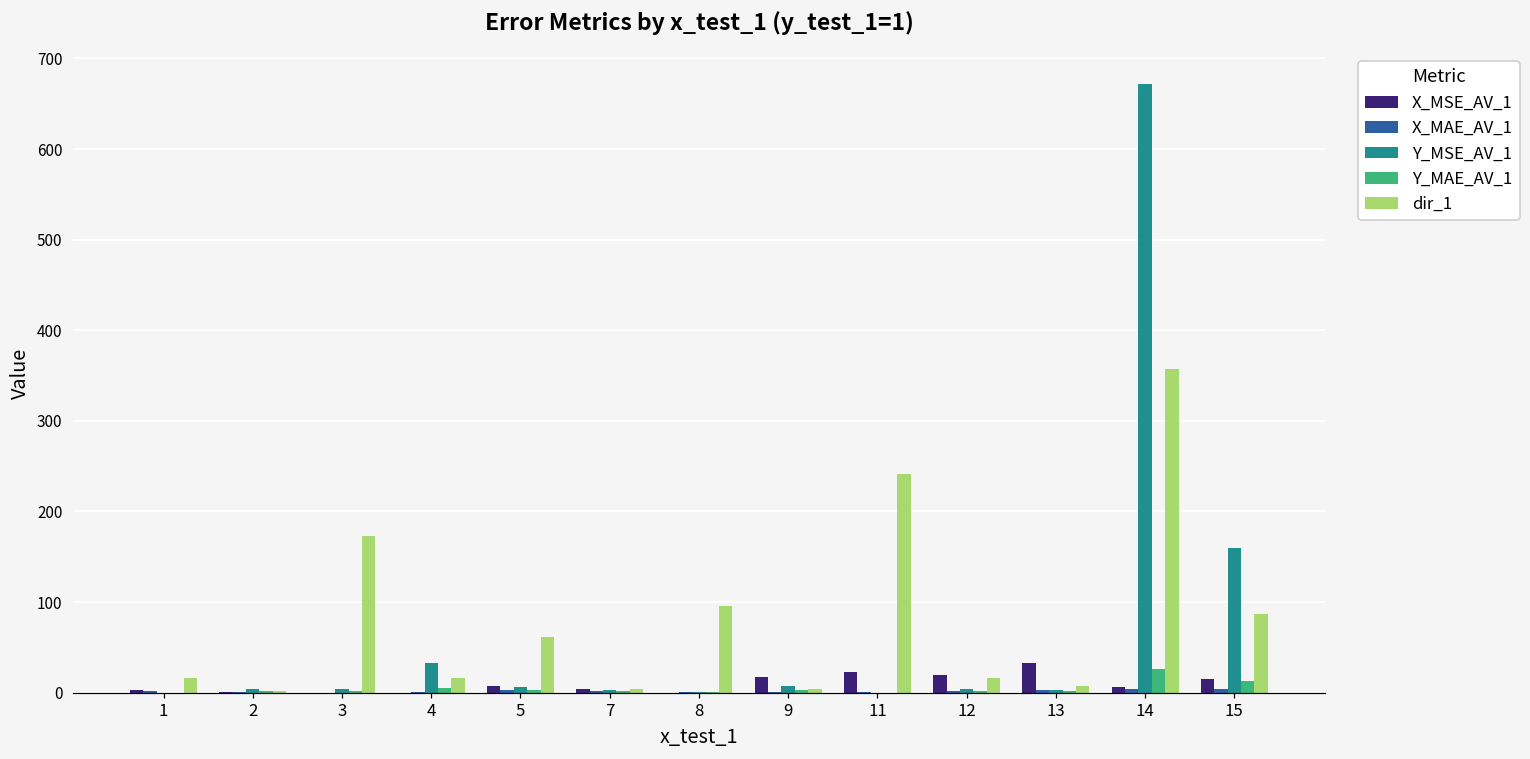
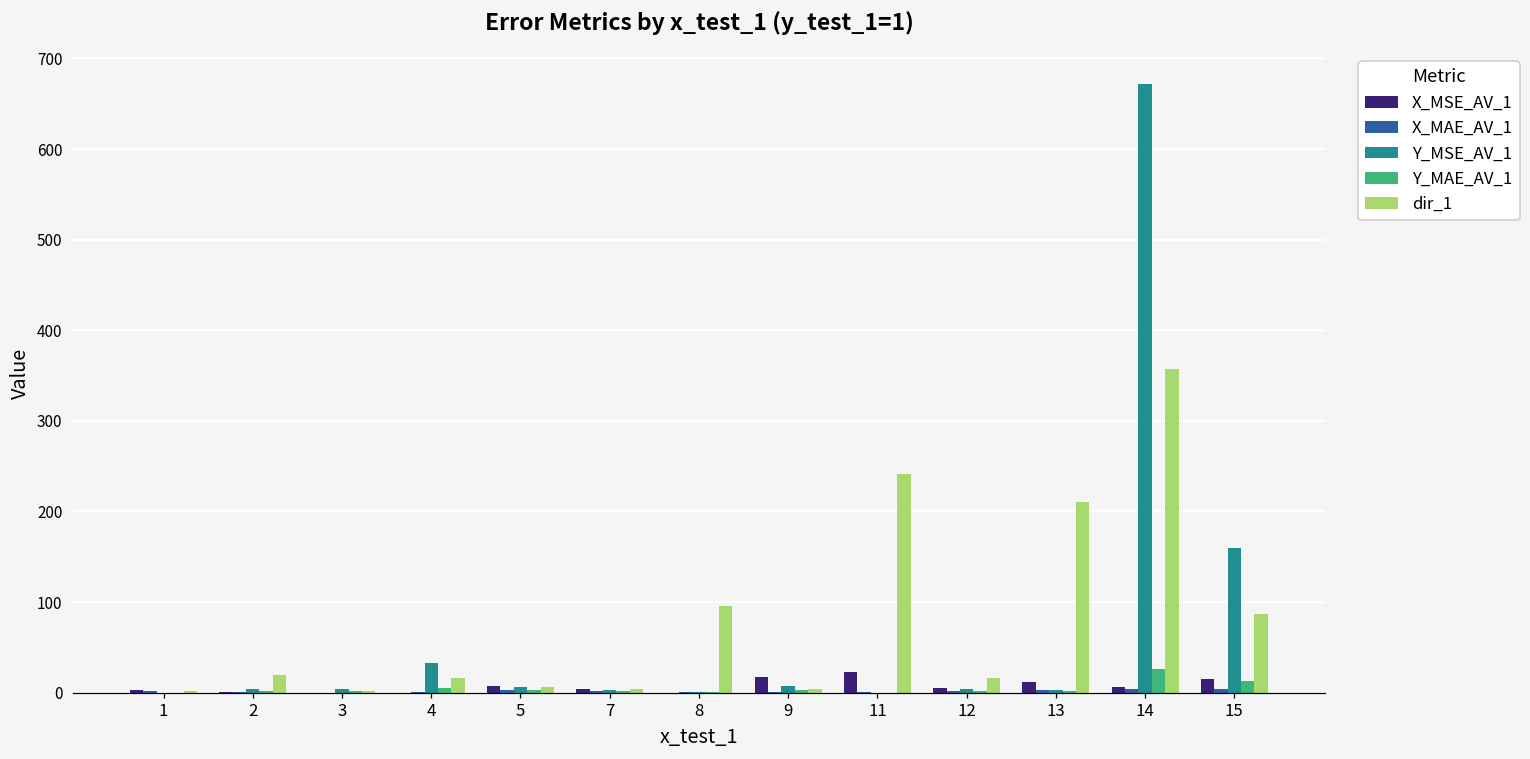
  {
    "X_MSE_AV_1": {
      "1": 0,
      "5": 10,
      "7": 0,
      "9": 20,
      "11": 20,
-     "12": 20,
-     "13": 30,
+     "12": 0,
+     "13": 10,
      "14": 10,
      "15": 20
    },
    "dir_1": {
-     "1": 20,
-     "2": 0,
-     "3": 170,
+     "1": 0,
+     "2": 20,
+     "3": 0,
      "4": 20,
-     "5": 60,
+     "5": 10,
      "7": 0,
      "8": 100,
      "9": 0,
      "11": 240,
      "12": 20,
-     "13": 10,
+     "13": 210,
      "14": 360,
      "15": 90
    }
  }
